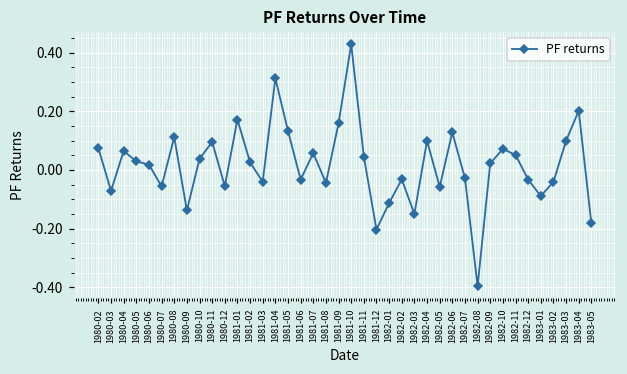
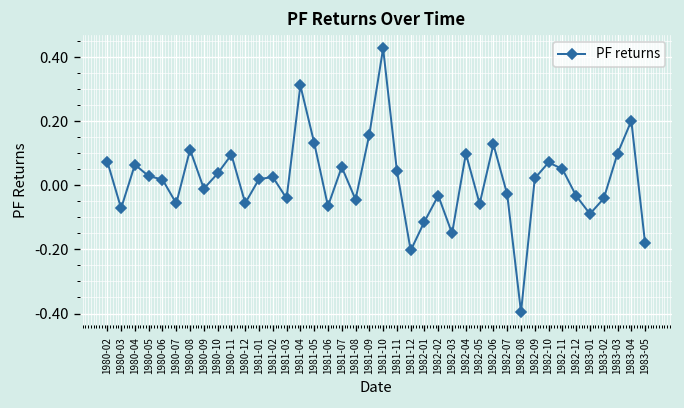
  {
    "1980-02": 0.07,
    "1980-03": -0.07,
    "1980-04": 0.06,
    "1980-05": 0.03,
    "1980-06": 0.02,
    "1980-07": -0.06,
    "1980-08": 0.11,
-   "1980-09": -0.14,
+   "1980-09": -0.01,
    "1980-10": 0.04,
    "1980-11": 0.10,
    "1980-12": -0.06,
-   "1981-01": 0.17,
+   "1981-01": 0.02,
    "1981-02": 0.03,
    "1981-03": -0.04,
    "1981-04": 0.31,
    "1981-05": 0.13,
-   "1981-06": -0.03,
+   "1981-06": -0.06,
    "1981-07": 0.06,
    "1981-08": -0.04,
    "1981-09": 0.16,
    "1981-10": 0.43,
    "1981-11": 0.05,
    "1981-12": -0.20,
    "1982-01": -0.11,
    "1982-02": -0.03,
    "1982-03": -0.15,
    "1982-04": 0.10,
    "1982-05": -0.06,
    "1982-06": 0.13,
    "1982-07": -0.03,
    "1982-08": -0.40,
    "1982-09": 0.02,
    "1982-10": 0.07,
    "1982-11": 0.05,
    "1982-12": -0.03,
    "1983-01": -0.09,
    "1983-02": -0.04,
    "1983-03": 0.10,
    "1983-04": 0.20,
    "1983-05": -0.18
  }
